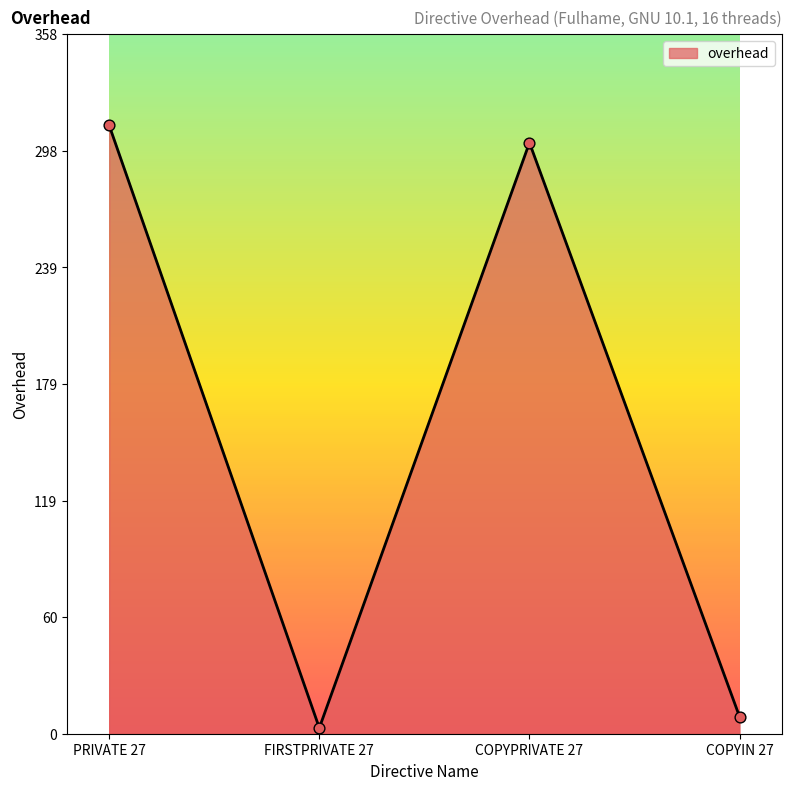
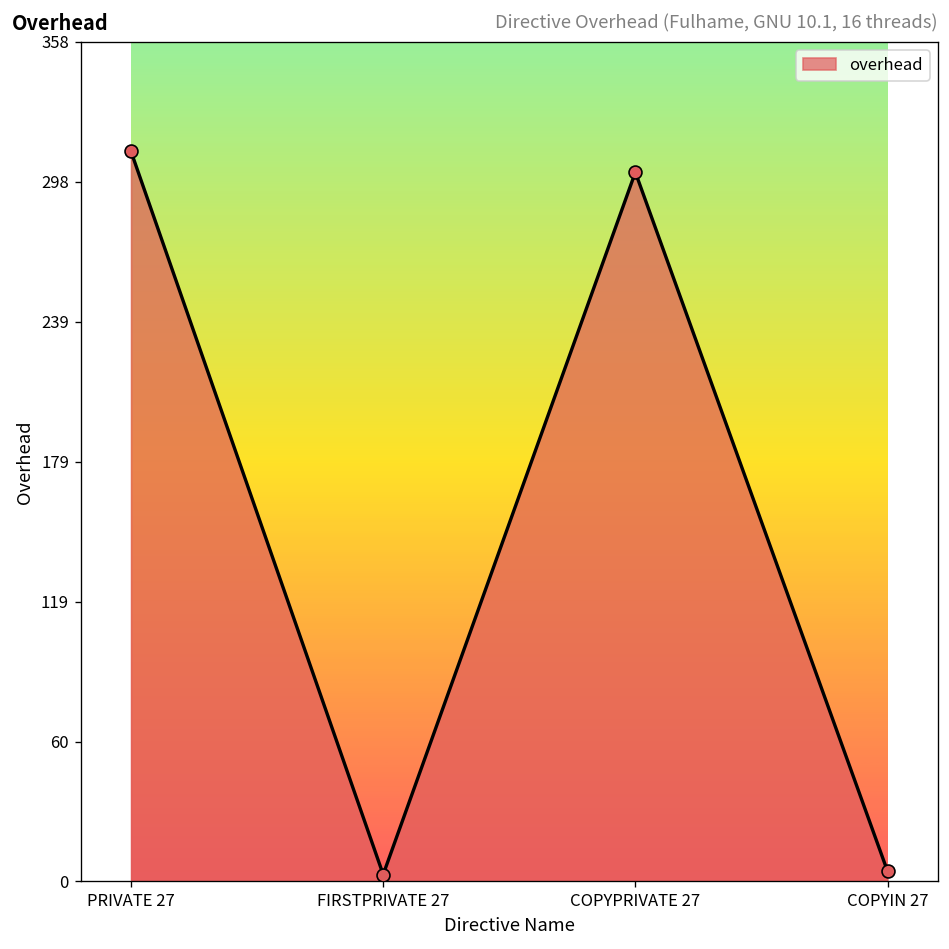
  {
    "PRIVATE 27": 311,
    "FIRSTPRIVATE 27": 3,
    "COPYPRIVATE 27": 302,
-   "COPYIN 27": 9
+   "COPYIN 27": 4
  }
